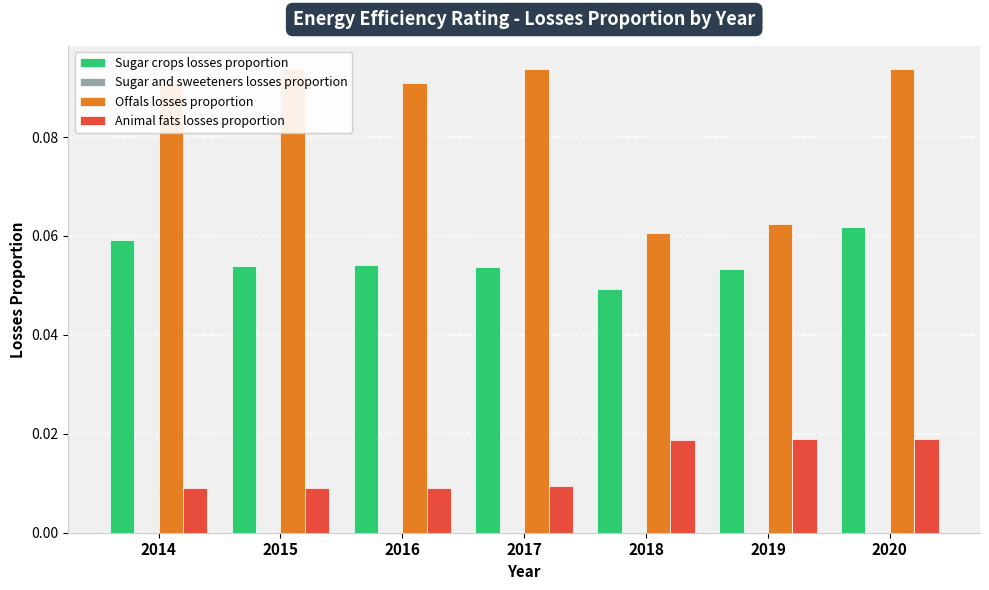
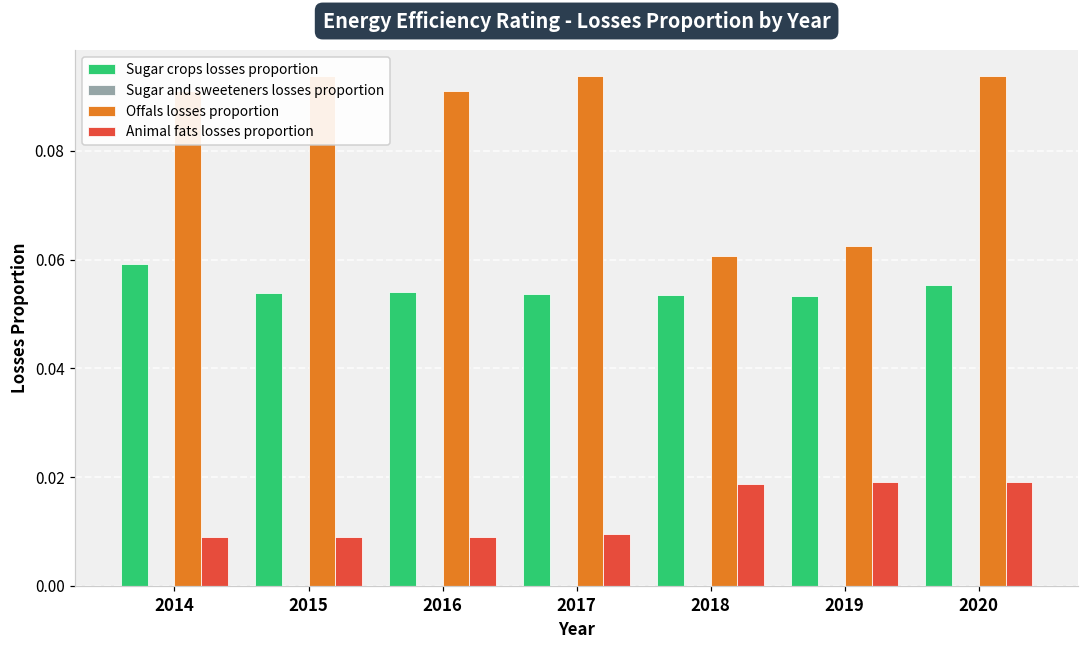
  {
    "Sugar crops losses proportion": {
      "2014": 0.059,
      "2015": 0.054,
      "2016": 0.054,
      "2017": 0.054,
-     "2018": 0.049,
+     "2018": 0.054,
      "2019": 0.053,
-     "2020": 0.062
+     "2020": 0.055
    },
    "Sugar and sweeteners losses proportion": {
      "2014": 0.000,
      "2015": 0.000,
      "2016": 0.000,
      "2017": 0.000,
      "2018": 0.000,
      "2019": 0.000,
      "2020": 0.000
    }
  }
